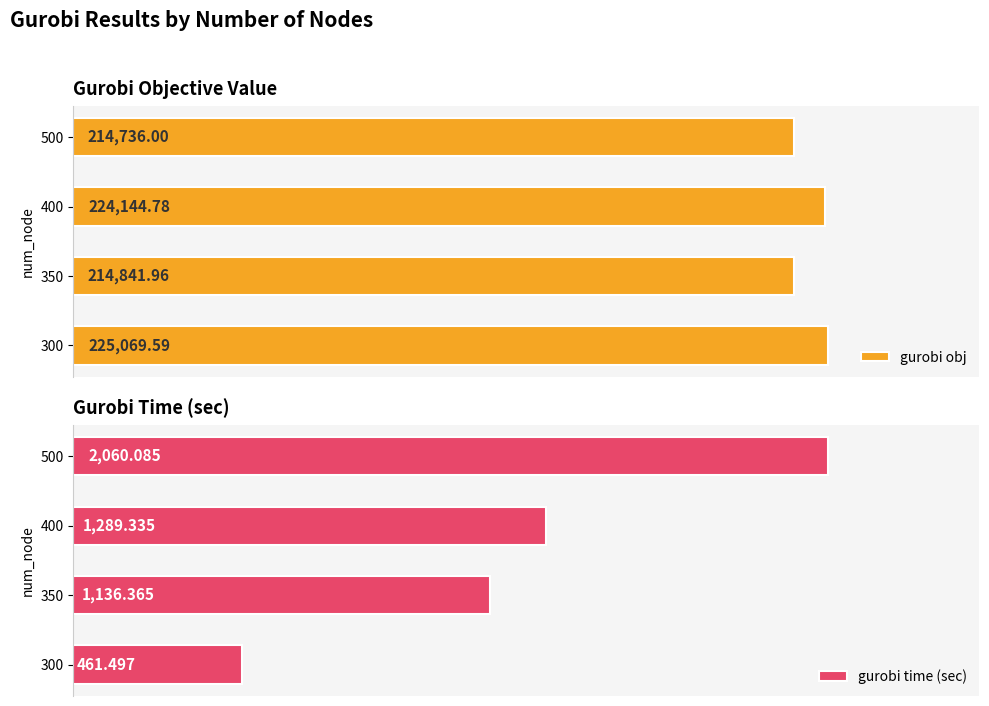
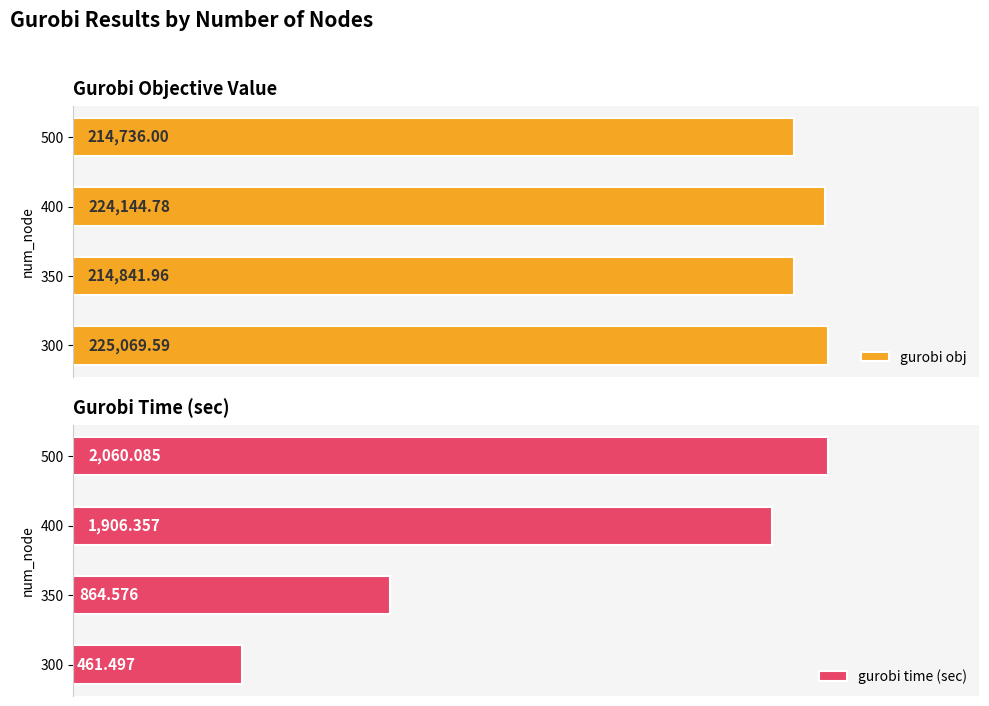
  {
    "Gurobi Objective Value": {
      "500": "214,736.00",
      "400": "224,144.78",
      "350": "214,841.96",
      "300": "225,069.59"
    },
    "Gurobi Time (sec)": {
      "500": "2,060.085",
-     "400": "1,289.335",
-     "350": "1,136.365",
+     "400": "1,906.357",
+     "350": "864.576",
      "300": "461.497"
    }
  }
